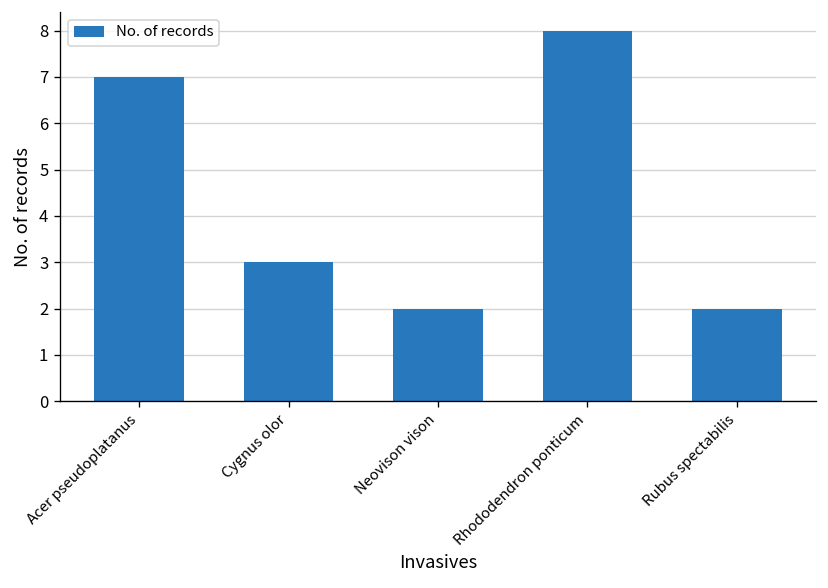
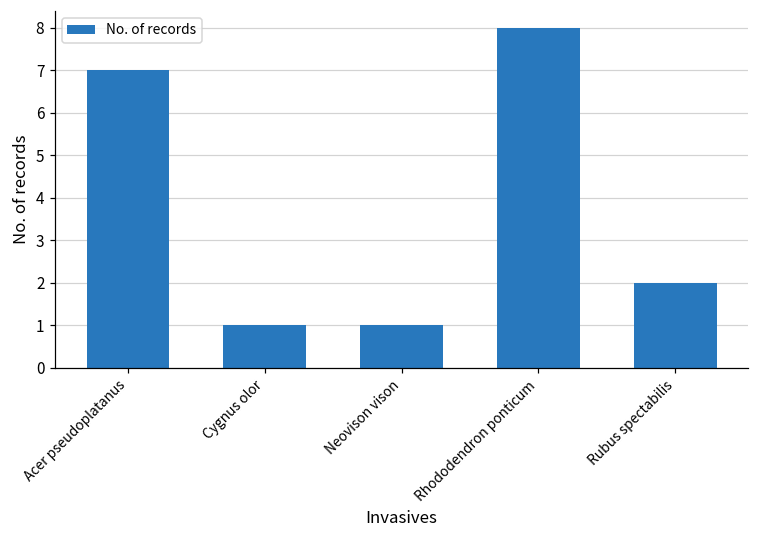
  {
    "Acer pseudoplatanus": 7,
-   "Cygnus olor": 3,
-   "Neovison vison": 2,
+   "Cygnus olor": 1,
+   "Neovison vison": 1,
    "Rhododendron ponticum": 8,
    "Rubus spectabilis": 2
  }
